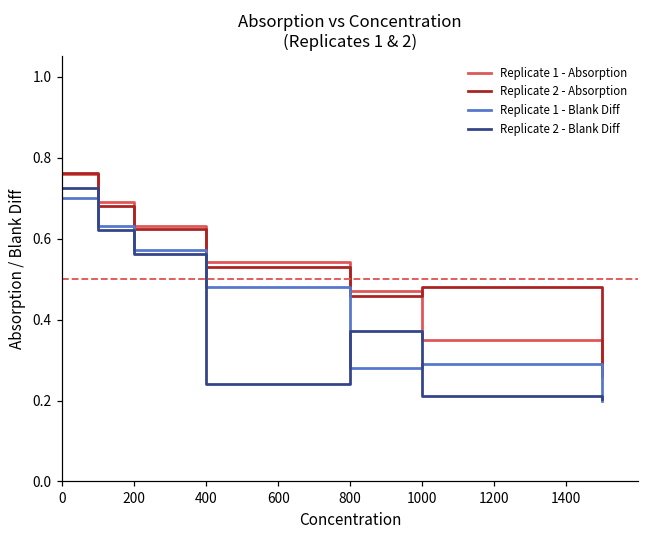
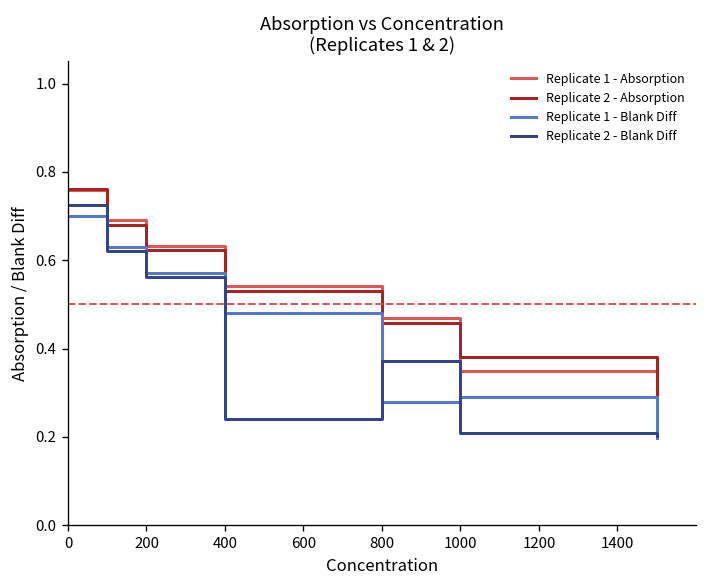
  {
    "Replicate 1 - Absorption": {
      "200": 0.63,
      "400": 0.54,
      "800": 0.47,
      "1000": 0.35
    },
    "Replicate 2 - Absorption": {
      "200": 0.62,
      "400": 0.53,
      "800": 0.46,
-     "1000": 0.48
+     "1000": 0.38
    },
    "Replicate 1 - Blank Diff": {
      "0": 0.70,
      "200": 0.57,
      "400": 0.48,
      "800": 0.28,
      "1000": 0.29
    },
    "Replicate 2 - Blank Diff": {
      "0": 0.73,
      "200": 0.56,
      "400": 0.24,
      "800": 0.37,
      "1000": 0.21
    }
  }
